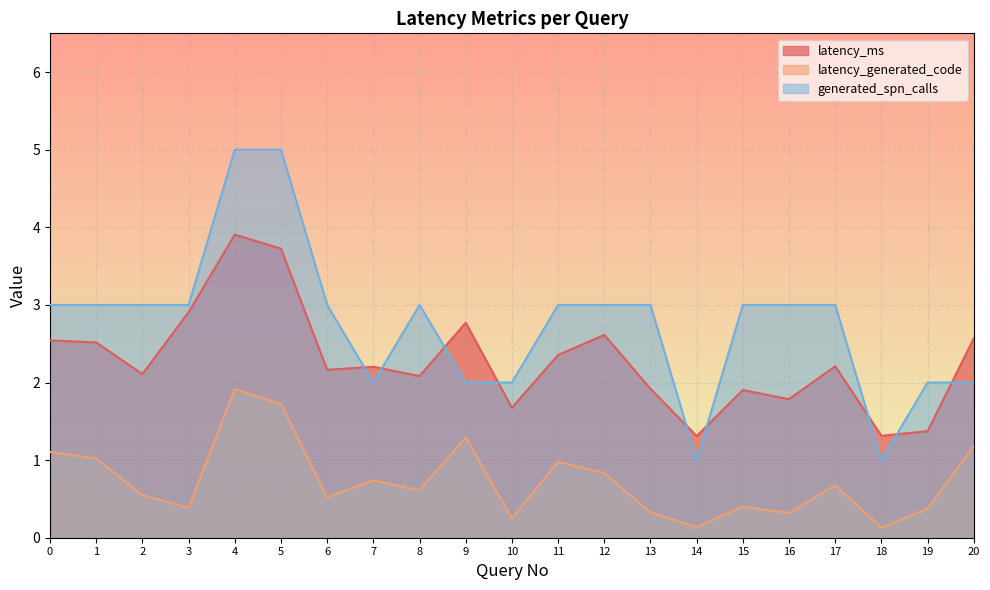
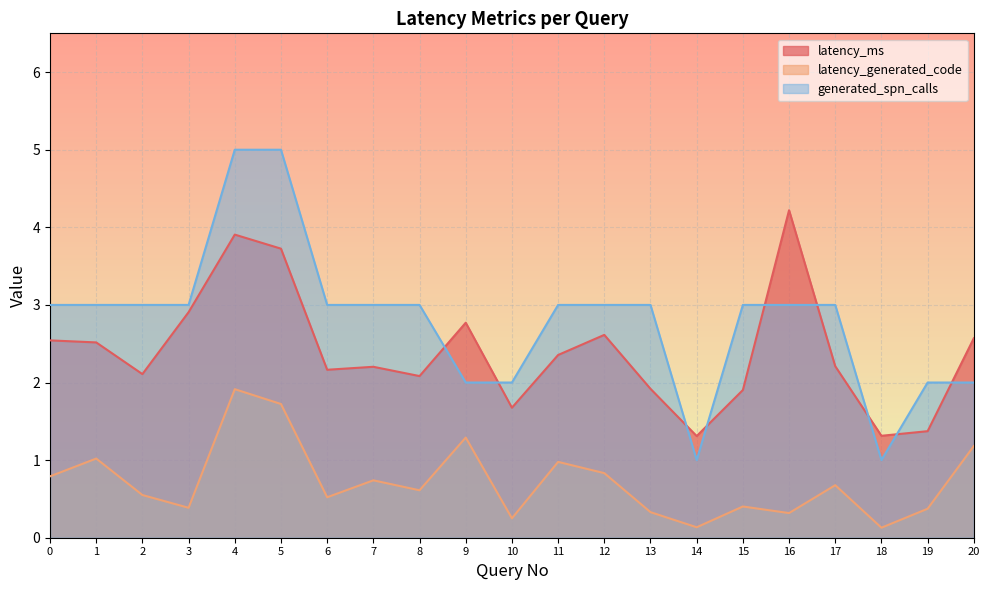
  {
    "latency_ms": {
      "0": 2.5,
      "1": 2.5,
      "2": 2.1,
      "3": 2.9,
      "4": 3.9,
      "5": 3.7,
      "6": 2.2,
      "7": 2.2,
      "8": 2.1,
      "9": 2.8,
      "10": 1.7,
      "11": 2.4,
      "12": 2.6,
      "13": 1.9,
      "14": 1.3,
      "15": 1.9,
-     "16": 1.8,
+     "16": 4.2,
      "17": 2.2,
      "18": 1.3,
      "19": 1.4,
      "20": 2.6
    },
    "latency_generated_code": {
-     "0": 1.1,
+     "0": 0.8,
      "1": 1.0,
      "2": 0.6,
      "3": 0.4,
      "4": 1.9,
      "5": 1.7,
      "6": 0.5,
      "7": 0.7,
      "8": 0.6,
      "9": 1.3,
      "10": 0.2,
      "11": 1.0,
      "12": 0.8,
      "13": 0.3,
      "14": 0.1,
      "15": 0.4,
      "16": 0.3,
      "17": 0.7,
      "18": 0.1,
      "19": 0.4,
      "20": 1.2
    },
    "generated_spn_calls": {
      "0": 3,
      "1": 3,
      "2": 3,
      "3": 3,
      "4": 5,
      "5": 5,
      "6": 3,
-     "7": 2,
+     "7": 3,
      "8": 3,
      "9": 2,
      "10": 2,
      "11": 3,
      "12": 3,
      "13": 3,
      "14": 1,
      "15": 3,
      "16": 3,
      "17": 3,
      "18": 1,
      "19": 2,
      "20": 2
    }
  }
